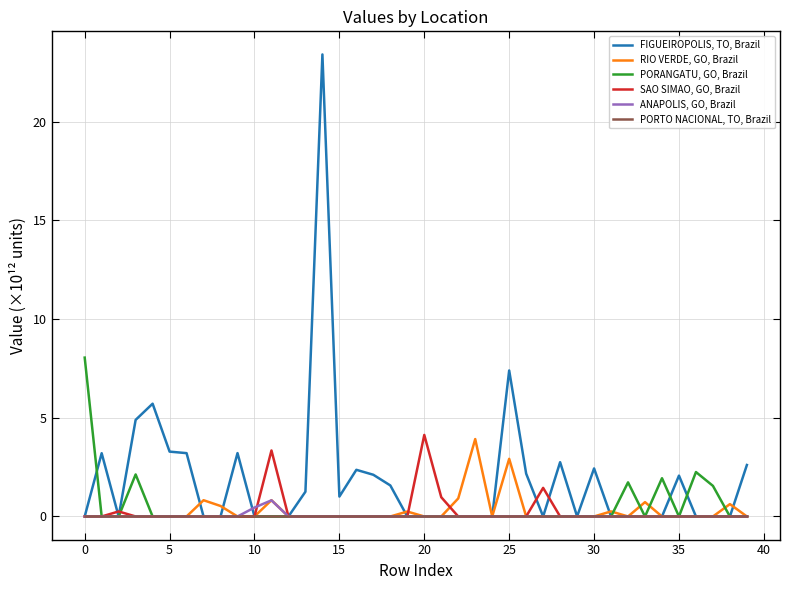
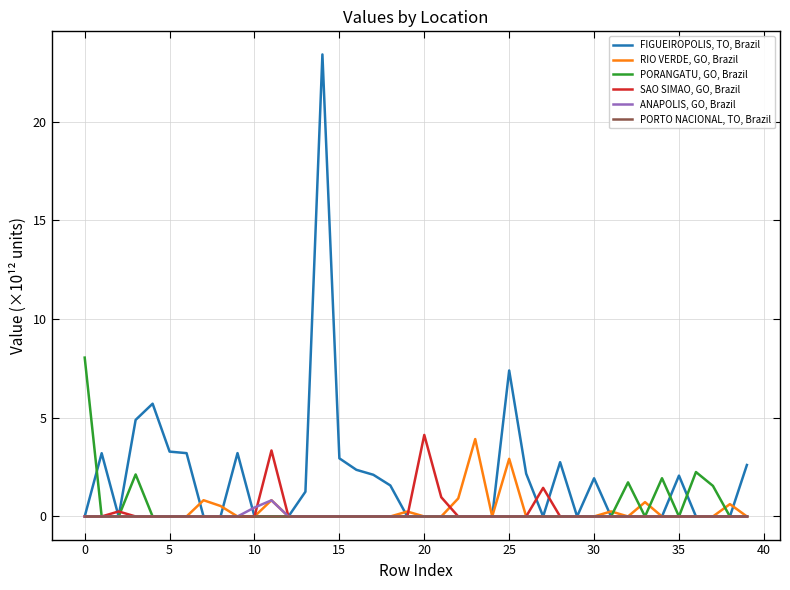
  {
    "FIGUEIROPOLIS, TO, Brazil": {
      "5": 3.3,
-     "15": 1.0,
+     "15": 2.9,
      "25": 7.4,
-     "30": 2.4,
+     "30": 1.9,
      "35": 2.1
    },
    "RIO VERDE, GO, Brazil": {
      "25": 2.9
    },
    "PORANGATU, GO, Brazil": {
      "0": 8.0
    },
    "SAO SIMAO, GO, Brazil": {
      "20": 4.1
    },
    "ANAPOLIS, GO, Brazil": {
      "10": 0.5
    }
  }
